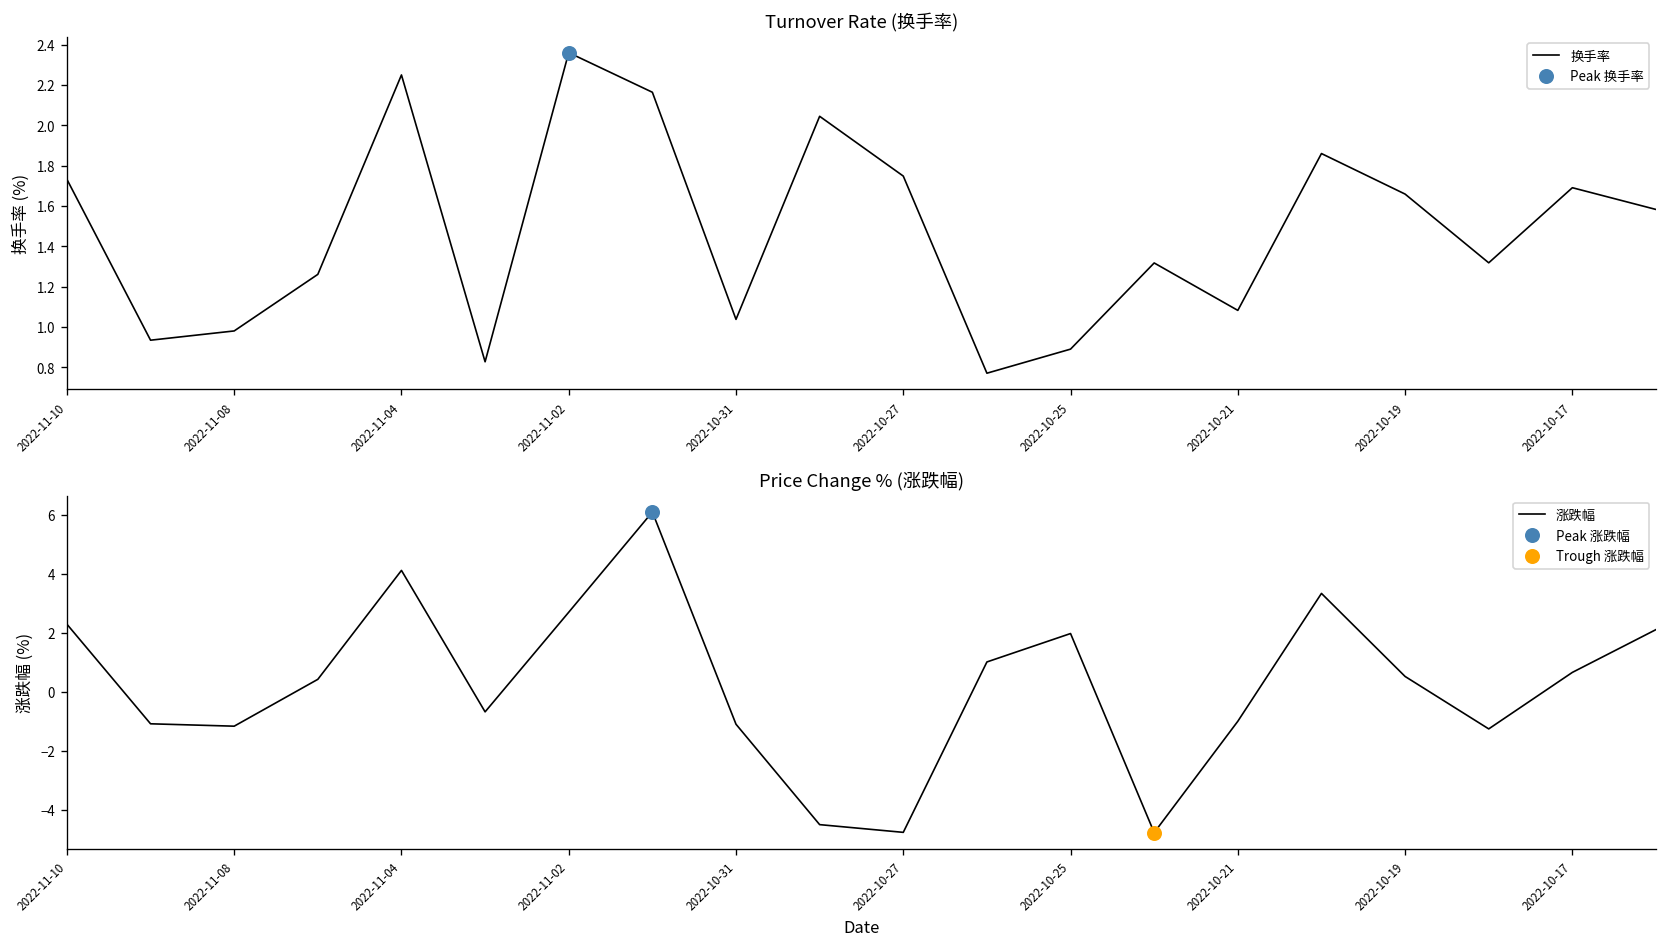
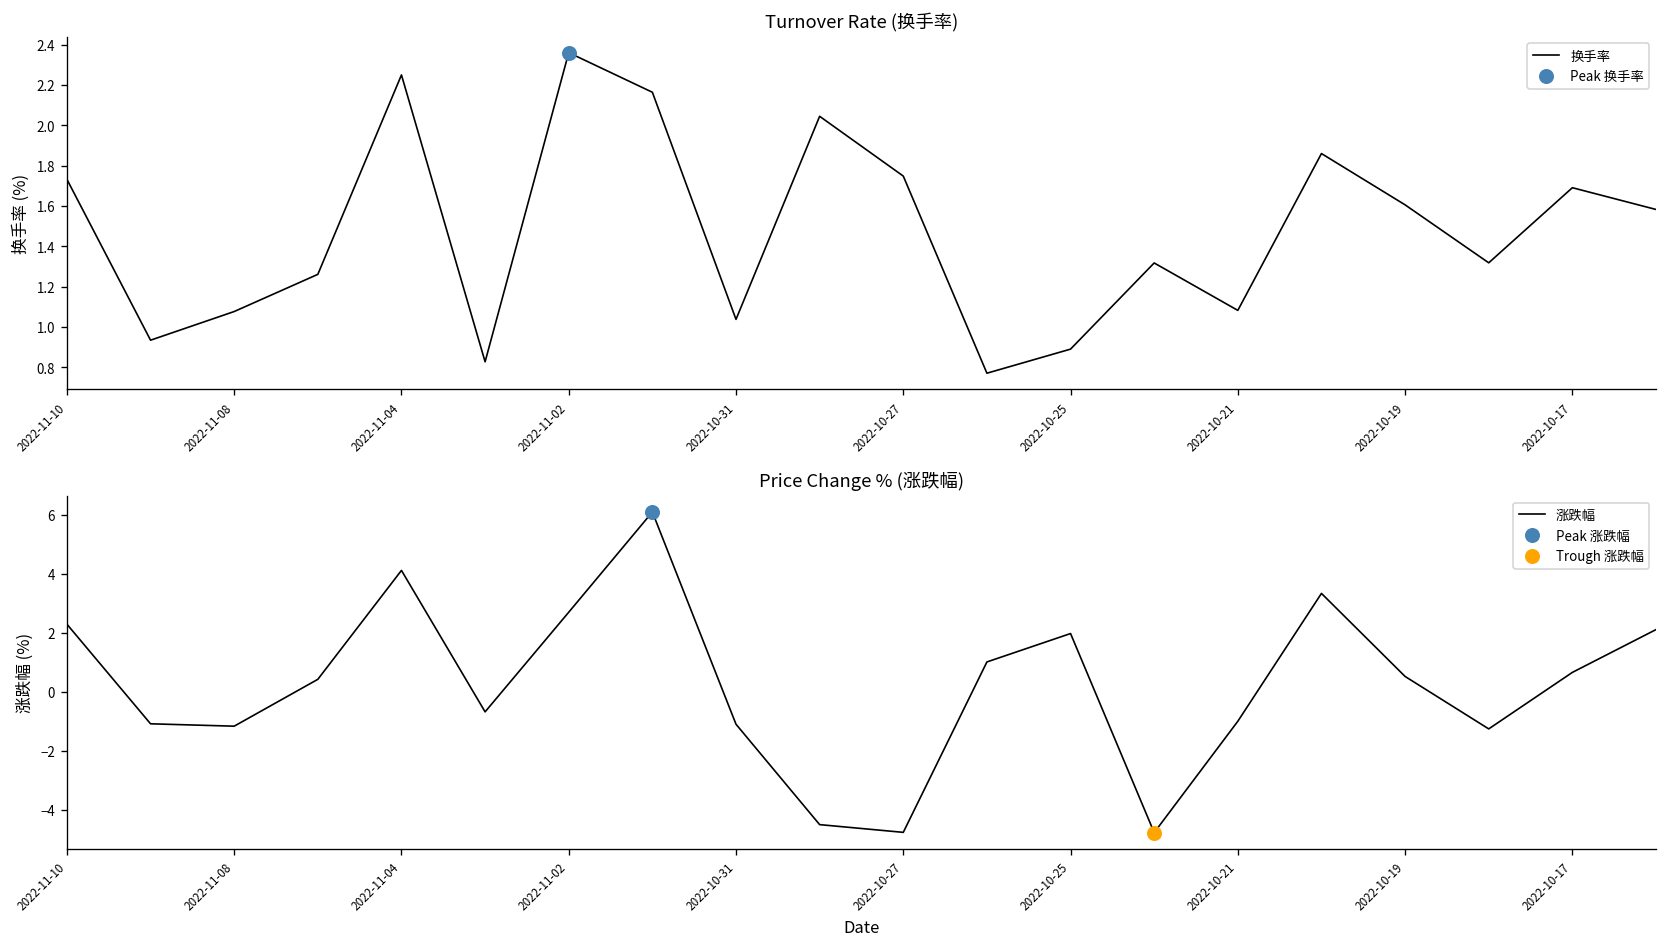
  {
    "Turnover Rate (换手率)": {
      "换手率": {
        "2022-11-10": 1.73,
-       "2022-11-08": 0.98,
+       "2022-11-08": 1.08,
        "2022-11-04": 2.25,
        "2022-10-31": 1.04,
        "2022-10-27": 1.75,
        "2022-10-25": 0.89,
        "2022-10-21": 1.08,
-       "2022-10-19": 1.66,
+       "2022-10-19": 1.61,
        "2022-10-17": 1.69
      }
    },
    "Price Change % (涨跌幅)": {
      "涨跌幅": {
        "2022-11-10": 2.3,
        "2022-11-08": -1.2,
        "2022-11-04": 4.1,
        "2022-11-02": 2.7,
        "2022-10-31": -1.1,
        "2022-10-27": -4.8,
        "2022-10-25": 2.0,
        "2022-10-21": -1.0,
        "2022-10-19": 0.5,
        "2022-10-17": 0.7
      }
    }
  }
